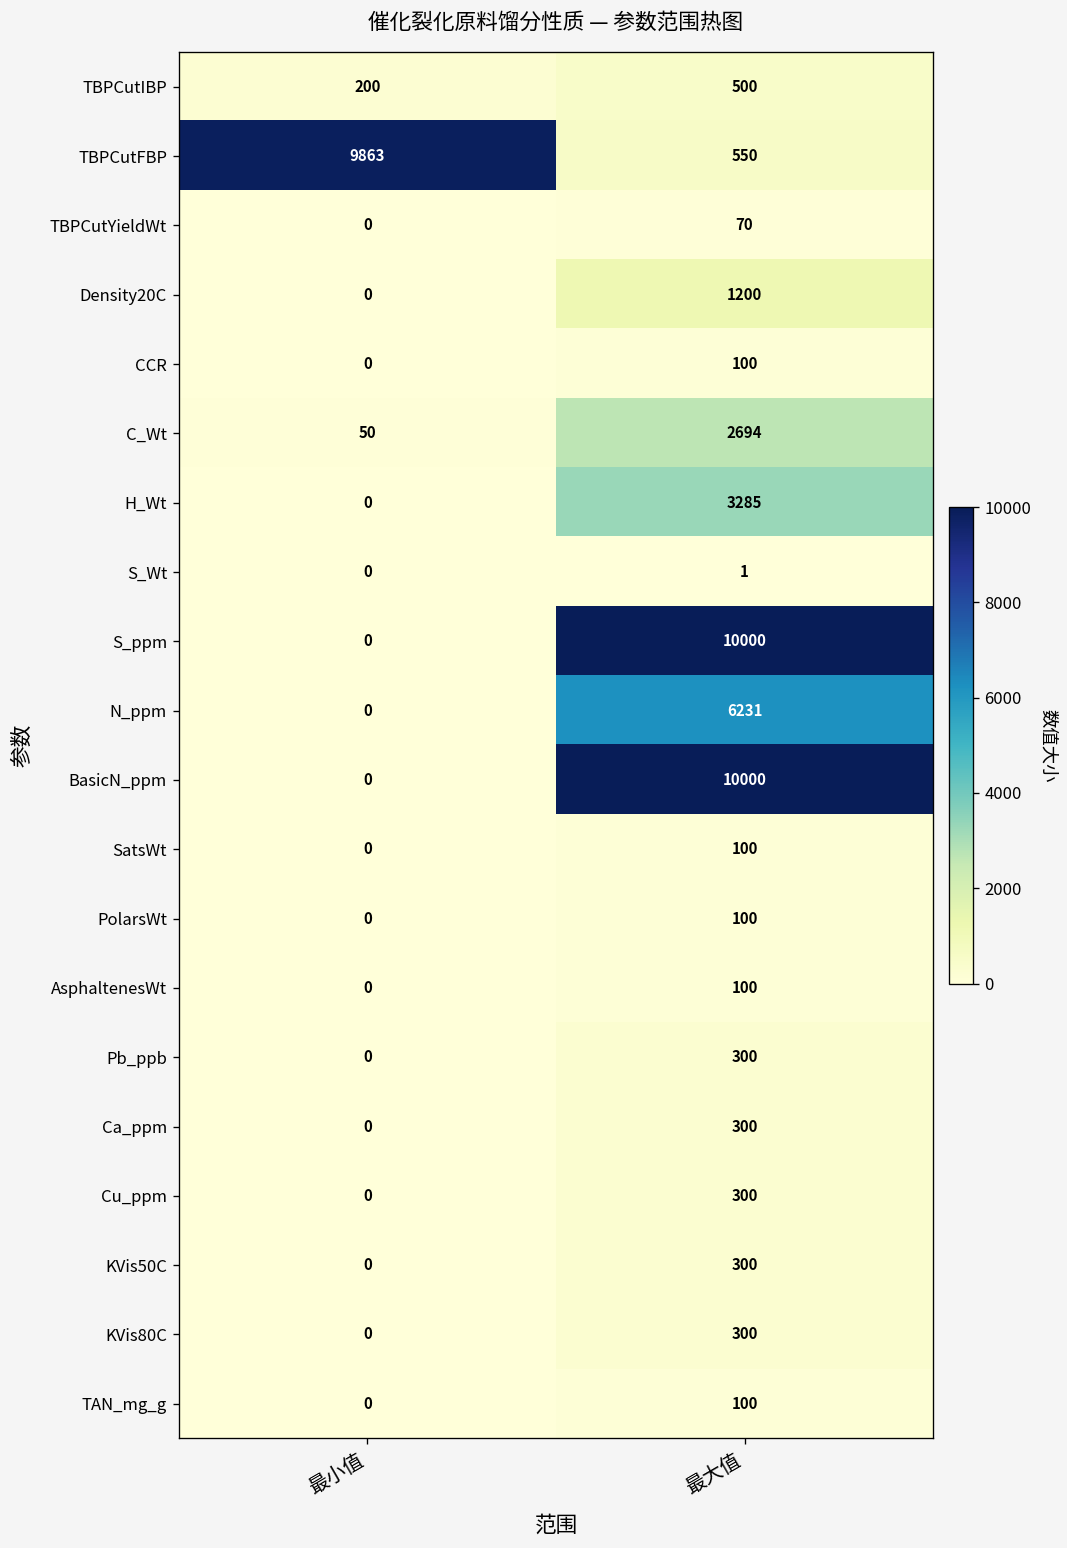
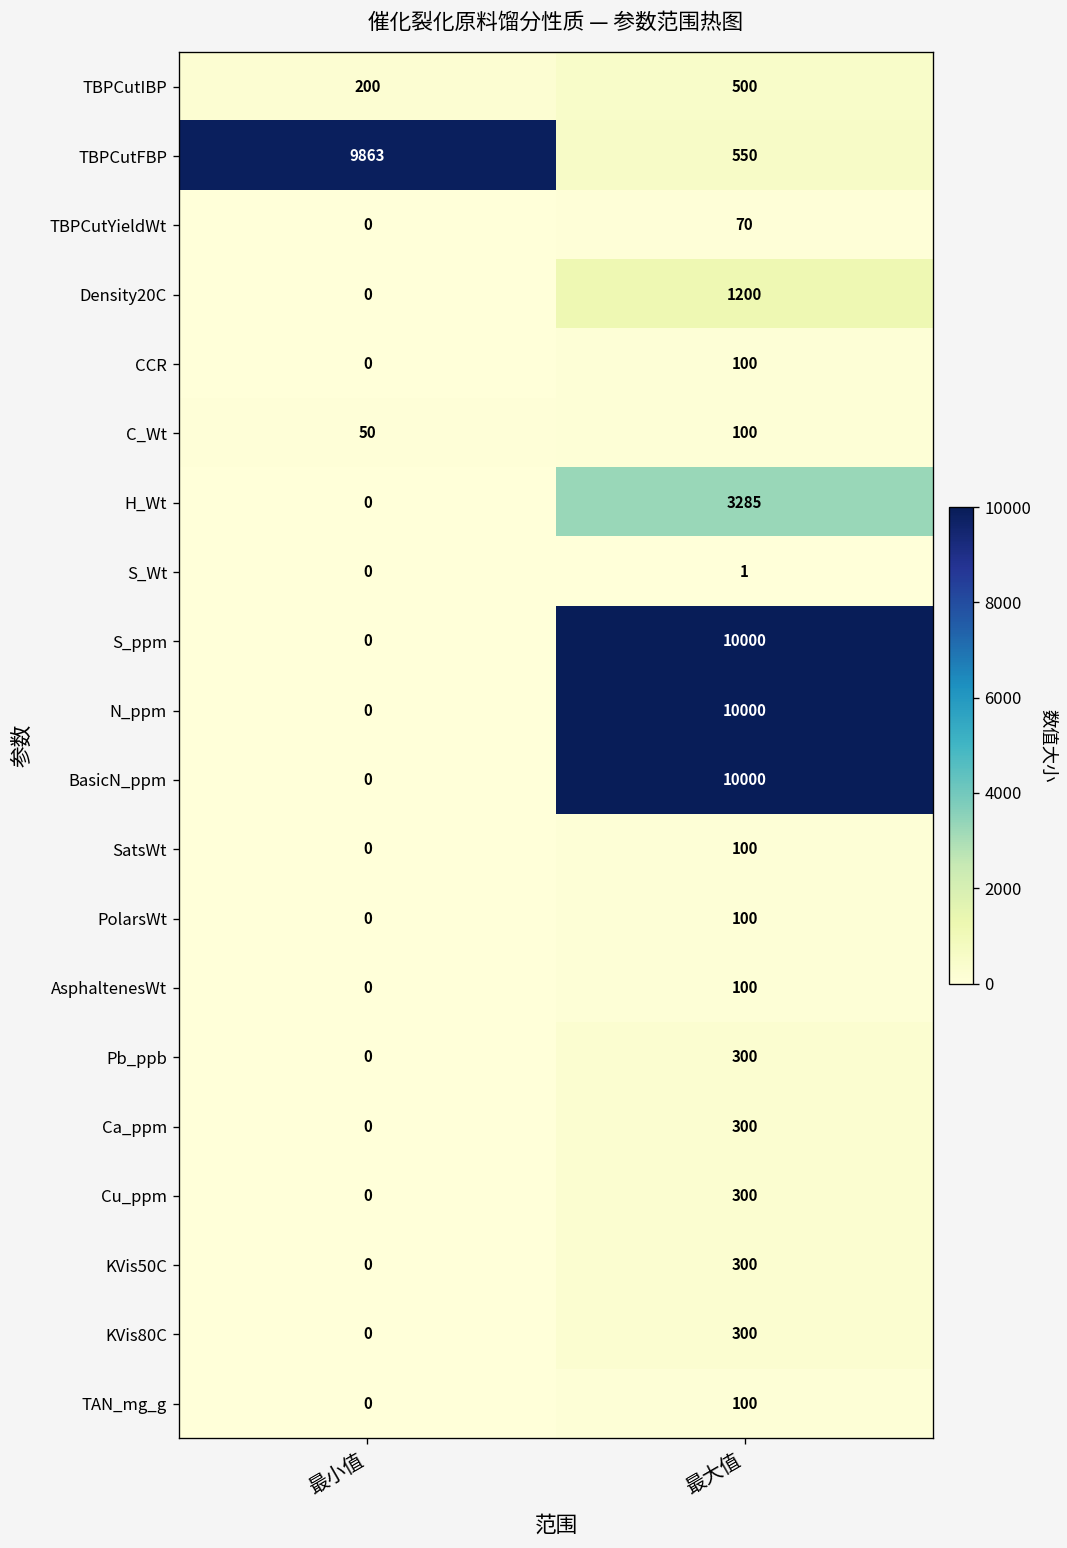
  {
    "TBPCutIBP": {
      "最小值": 200,
      "最大值": 500
    },
    "TBPCutFBP": {
      "最小值": 9863,
      "最大值": 550
    },
    "TBPCutYieldWt": {
      "最小值": 0,
      "最大值": 70
    },
    "Density20C": {
      "最小值": 0,
      "最大值": 1200
    },
    "CCR": {
      "最小值": 0,
      "最大值": 100
    },
    "C_Wt": {
      "最小值": 50,
-     "最大值": 2694
+     "最大值": 100
    },
    "H_Wt": {
      "最小值": 0,
      "最大值": 3285
    },
    "S_Wt": {
      "最小值": 0,
      "最大值": 1
    },
    "S_ppm": {
      "最小值": 0,
      "最大值": 10000
    },
    "N_ppm": {
      "最小值": 0,
-     "最大值": 6231
+     "最大值": 10000
    },
    "BasicN_ppm": {
      "最小值": 0,
      "最大值": 10000
    },
    "SatsWt": {
      "最小值": 0,
      "最大值": 100
    },
    "PolarsWt": {
      "最小值": 0,
      "最大值": 100
    },
    "AsphaltenesWt": {
      "最小值": 0,
      "最大值": 100
    },
    "Pb_ppb": {
      "最小值": 0,
      "最大值": 300
    },
    "Ca_ppm": {
      "最小值": 0,
      "最大值": 300
    },
    "Cu_ppm": {
      "最小值": 0,
      "最大值": 300
    },
    "KVis50C": {
      "最小值": 0,
      "最大值": 300
    },
    "KVis80C": {
      "最小值": 0,
      "最大值": 300
    },
    "TAN_mg_g": {
      "最小值": 0,
      "最大值": 100
    }
  }
